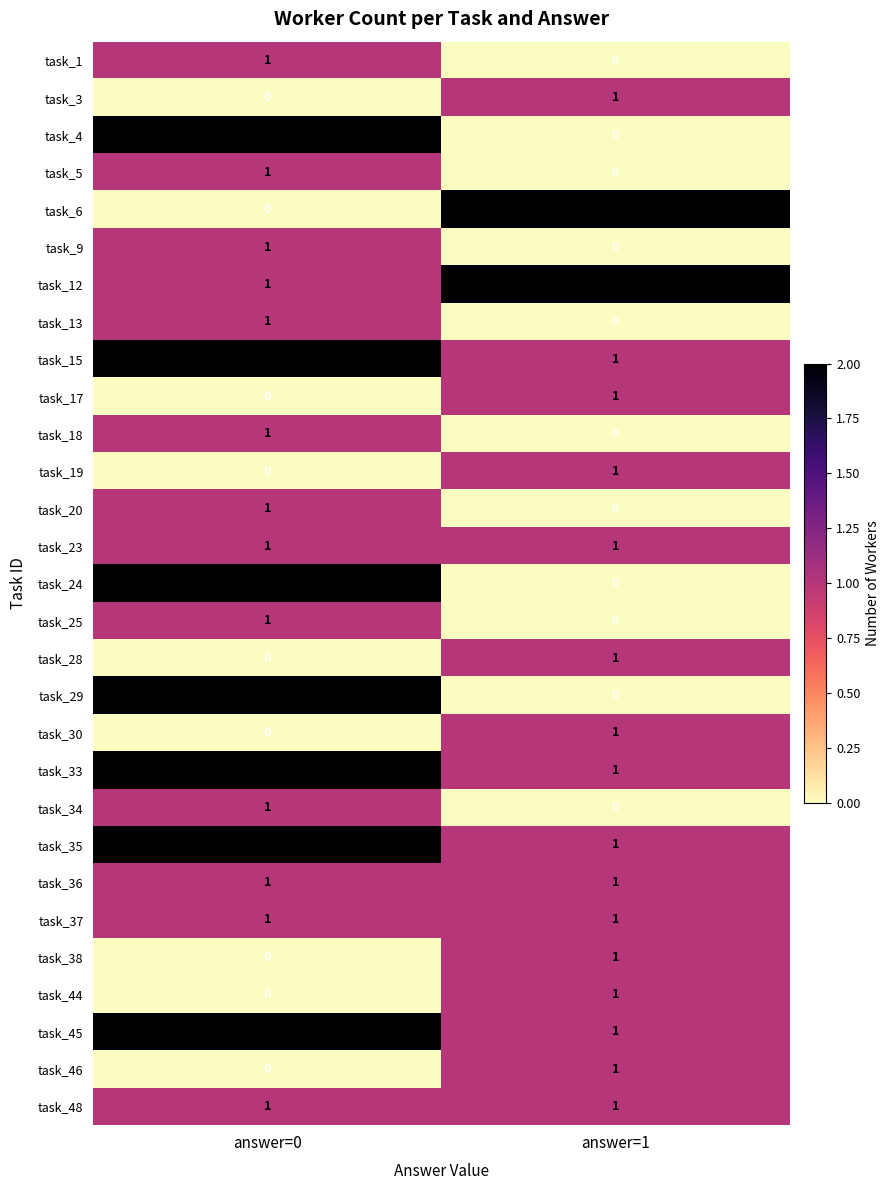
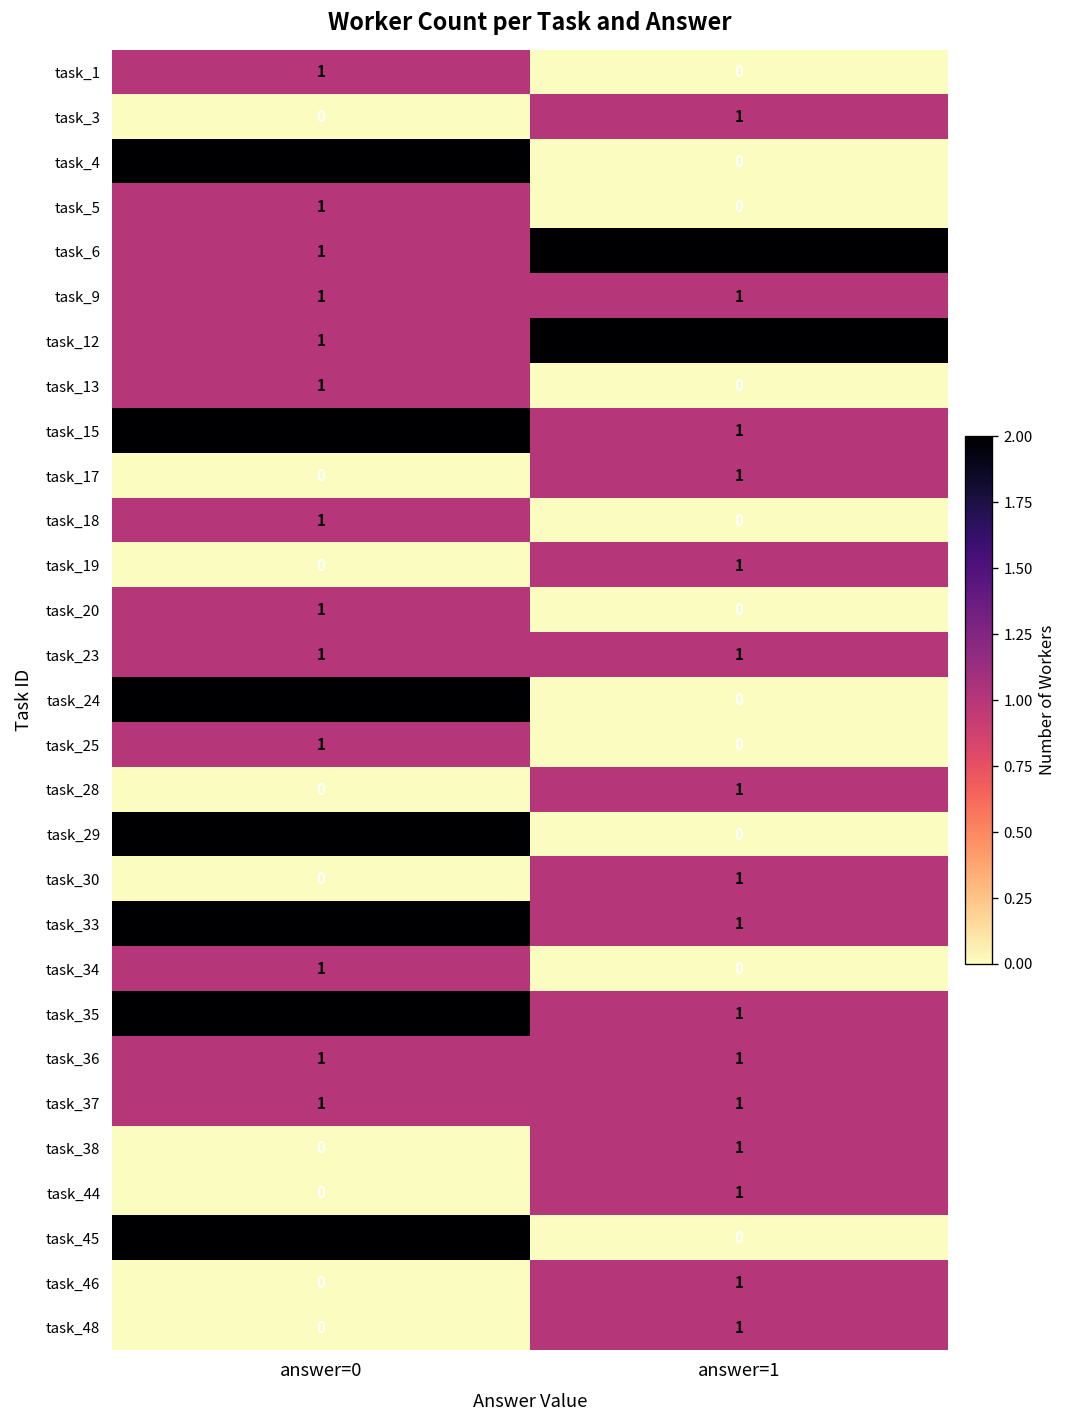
  {
    "task_1": {
      "answer=0": 1,
      "answer=1": 0
    },
    "task_3": {
      "answer=0": 0,
      "answer=1": 1
    },
    "task_4": {
      "answer=1": 0
    },
    "task_5": {
      "answer=0": 1,
      "answer=1": 0
    },
    "task_6": {
-     "answer=0": 0
+     "answer=0": 1
    },
    "task_9": {
      "answer=0": 1,
-     "answer=1": 0
+     "answer=1": 1
    },
    "task_12": {
      "answer=0": 1
    },
    "task_13": {
      "answer=0": 1,
      "answer=1": 0
    },
    "task_15": {
      "answer=1": 1
    },
    "task_17": {
      "answer=0": 0,
      "answer=1": 1
    },
    "task_18": {
      "answer=0": 1,
      "answer=1": 0
    },
    "task_19": {
      "answer=0": 0,
      "answer=1": 1
    },
    "task_20": {
      "answer=0": 1,
      "answer=1": 0
    },
    "task_23": {
      "answer=0": 1,
      "answer=1": 1
    },
    "task_24": {
      "answer=1": 0
    },
    "task_25": {
      "answer=0": 1,
      "answer=1": 0
    },
    "task_28": {
      "answer=0": 0,
      "answer=1": 1
    },
    "task_29": {
      "answer=1": 0
    },
    "task_30": {
      "answer=0": 0,
      "answer=1": 1
    },
    "task_33": {
      "answer=1": 1
    },
    "task_34": {
      "answer=0": 1,
      "answer=1": 0
    },
    "task_35": {
      "answer=1": 1
    },
    "task_36": {
      "answer=0": 1,
      "answer=1": 1
    },
    "task_37": {
      "answer=0": 1,
      "answer=1": 1
    },
    "task_38": {
      "answer=0": 0,
      "answer=1": 1
    },
    "task_44": {
      "answer=0": 0,
      "answer=1": 1
    },
    "task_45": {
-     "answer=1": 1
+     "answer=1": 0
    },
    "task_46": {
      "answer=0": 0,
      "answer=1": 1
    },
    "task_48": {
-     "answer=0": 1,
+     "answer=0": 0,
      "answer=1": 1
    }
  }
